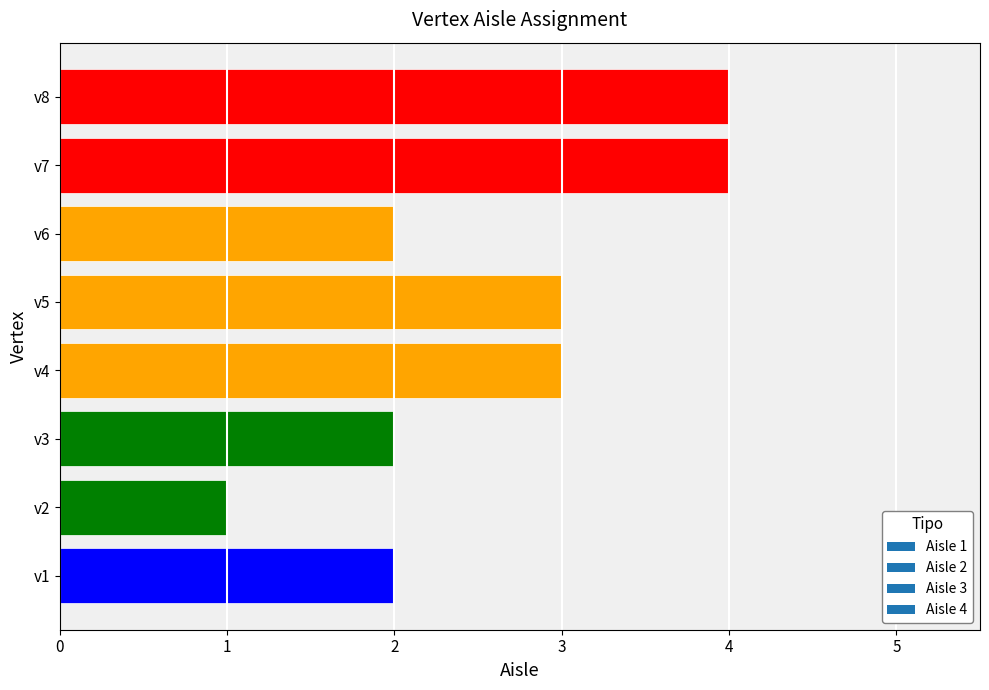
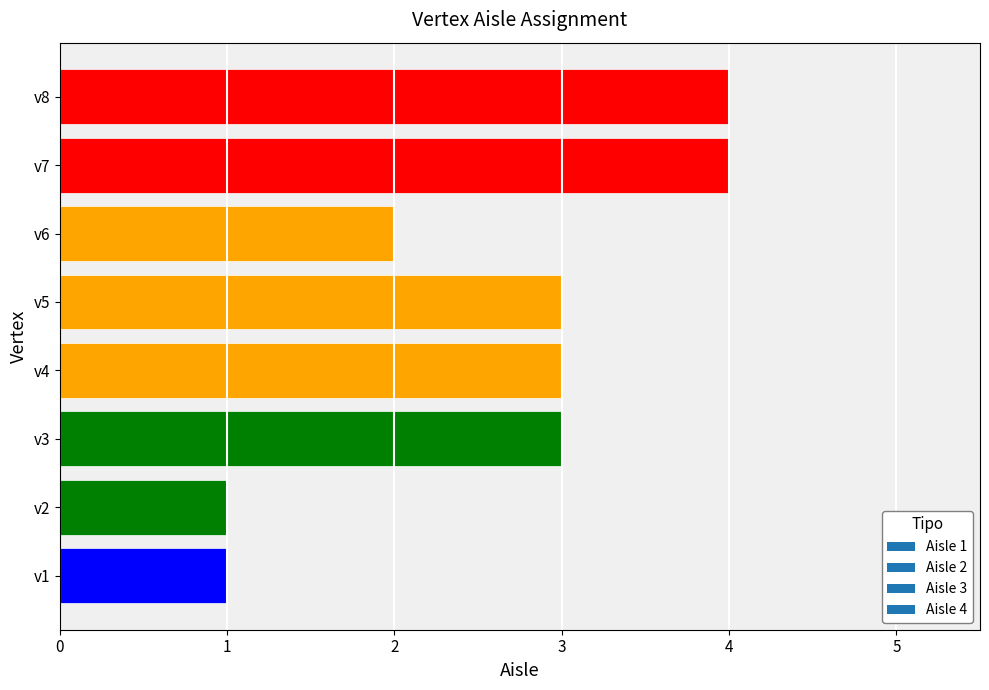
  {
    "v8": 4,
    "v7": 4,
    "v6": 2,
    "v5": 3,
    "v4": 3,
-   "v3": 2,
+   "v3": 3,
    "v2": 1,
-   "v1": 2
+   "v1": 1
  }
